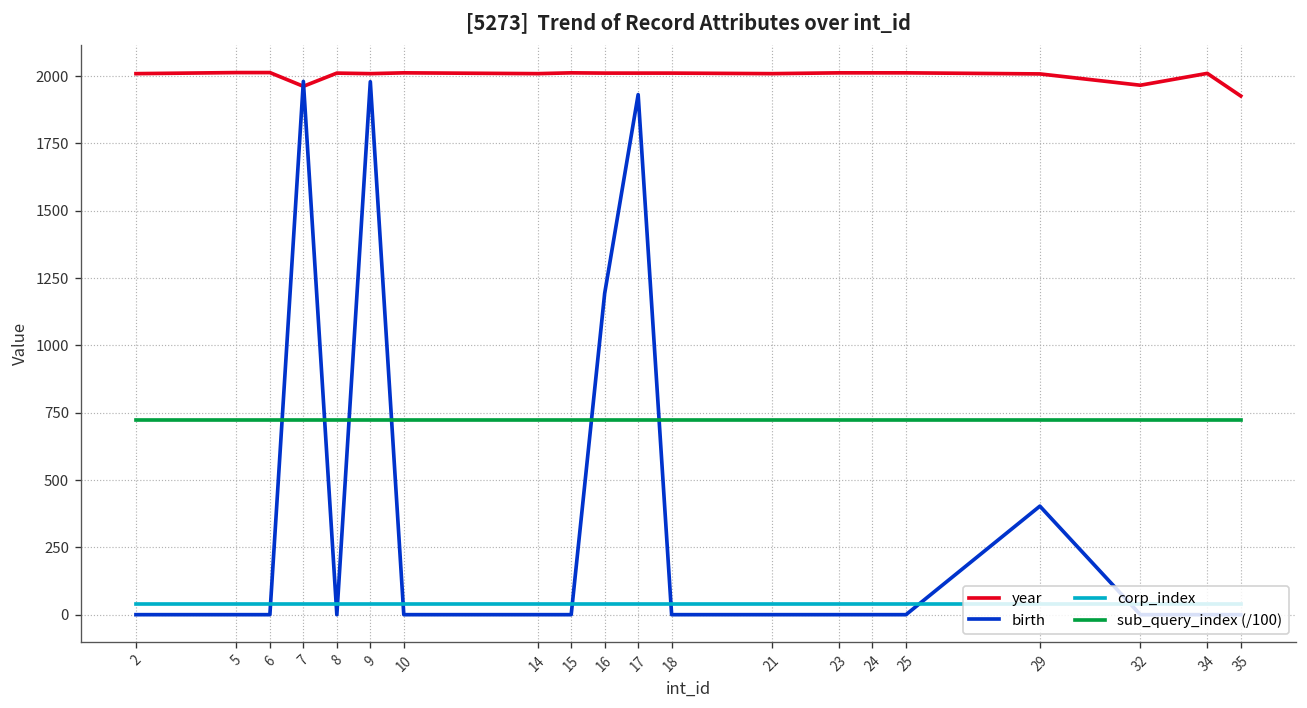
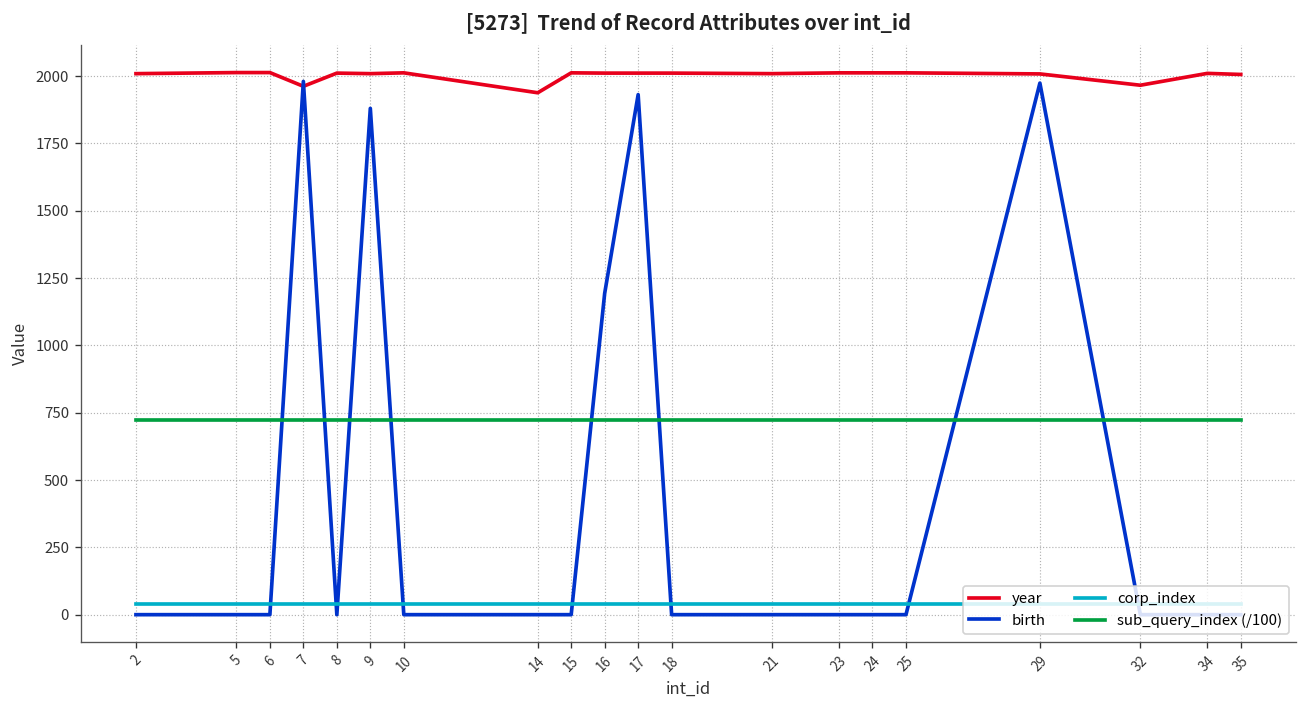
  {
    "year": {
      "2": 2010,
      "5": 2010,
      "6": 2010,
      "7": 1960,
      "8": 2010,
      "9": 2010,
      "10": 2010,
-     "14": 2010,
+     "14": 1940,
      "15": 2010,
      "16": 2010,
      "17": 2010,
      "18": 2010,
      "21": 2010,
      "23": 2010,
      "24": 2010,
      "25": 2010,
      "29": 2010,
      "32": 1970,
      "34": 2010,
-     "35": 1930
+     "35": 2010
    },
    "birth": {
      "2": 0,
      "5": 0,
      "6": 0,
      "7": 1980,
      "8": 0,
-     "9": 1980,
+     "9": 1880,
      "10": 0,
      "14": 0,
      "15": 0,
      "16": 1190,
      "17": 1930,
      "18": 0,
      "21": 0,
      "23": 0,
      "24": 0,
      "25": 0,
-     "29": 400
+     "29": 1970
    },
    "corp_index": {
      "2": 40,
      "5": 40,
      "6": 40,
      "7": 40,
      "8": 40,
      "9": 40,
      "10": 40,
      "14": 40,
      "15": 40,
      "16": 40,
      "17": 40,
      "18": 40,
      "21": 40,
      "23": 40,
      "24": 40,
      "25": 40
    },
    "sub_query_index (/100)": {
      "2": 720,
      "5": 720,
      "6": 720,
      "7": 720,
      "8": 720,
      "9": 720,
      "10": 720,
      "14": 720,
      "15": 720,
      "16": 720,
      "17": 720,
      "18": 720,
      "21": 720,
      "23": 720,
      "24": 720,
      "25": 720,
      "29": 720,
      "32": 720,
      "34": 720,
      "35": 720
    }
  }
